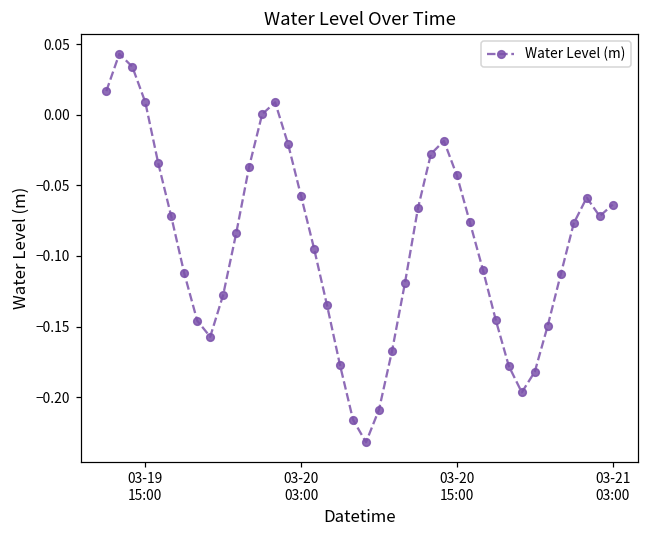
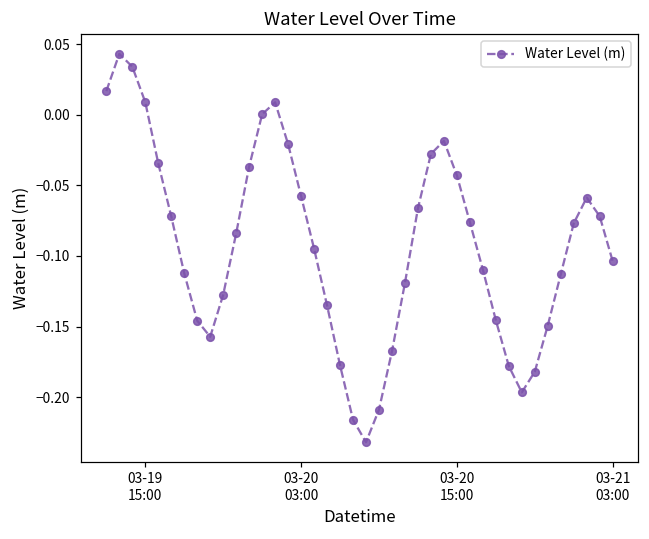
  {
    "03-19 15:00": 0.009,
    "03-20 03:00": -0.058,
    "03-20 15:00": -0.043,
-   "03-21 03:00": -0.064
+   "03-21 03:00": -0.104
  }
